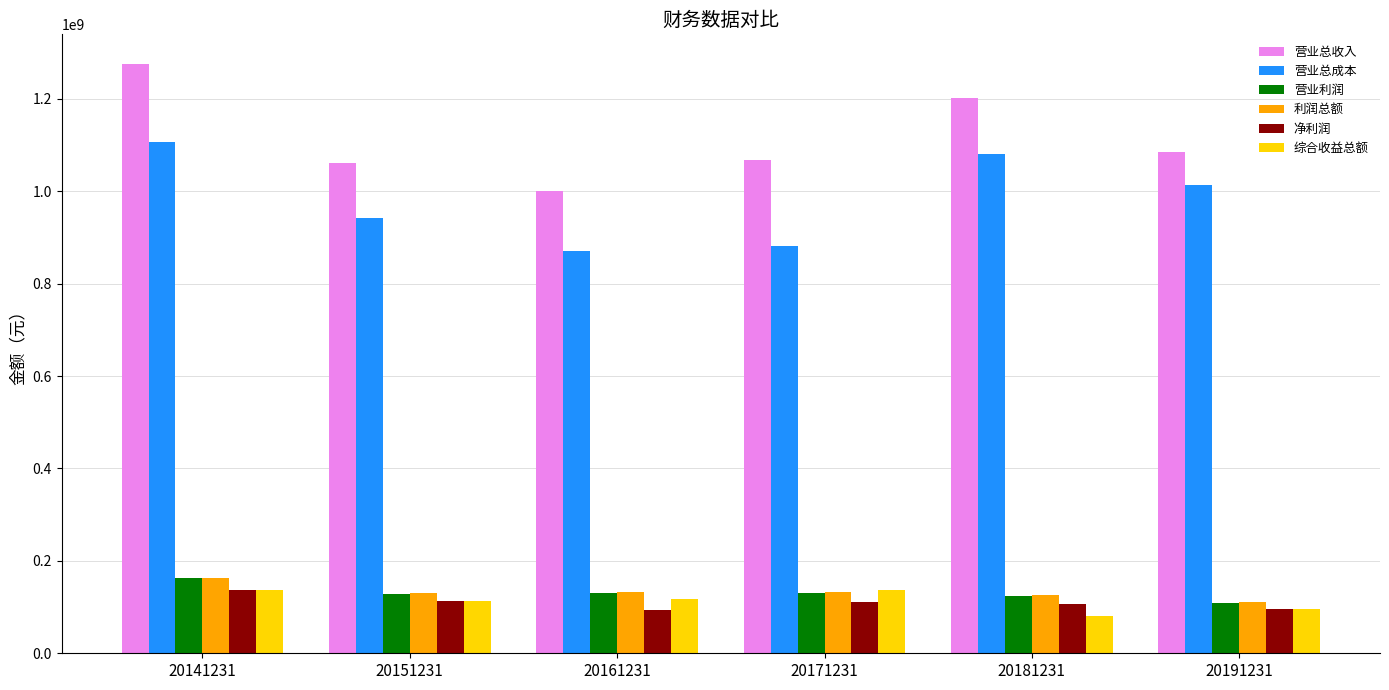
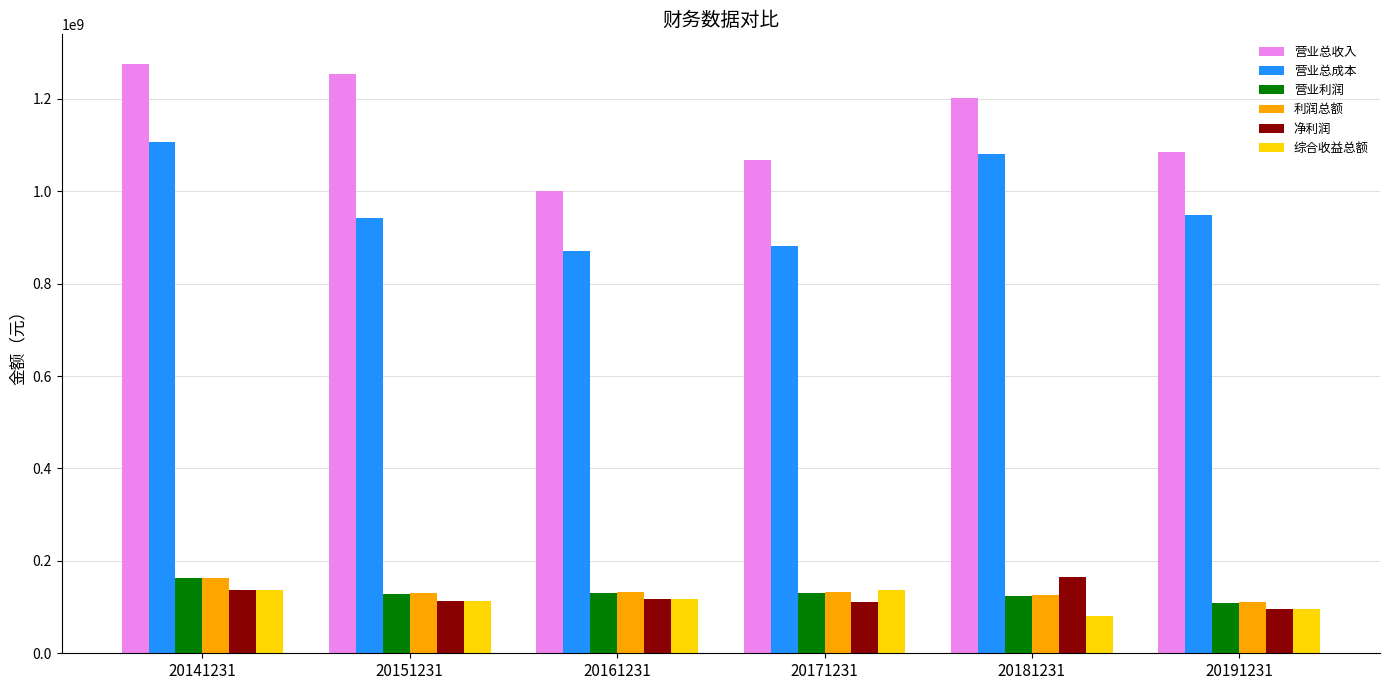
  {
    "营业总收入": {
      "20141231": 1280000000,
-     "20151231": 1060000000,
+     "20151231": 1250000000,
      "20161231": 1000000000,
      "20171231": 1070000000,
      "20181231": 1200000000,
      "20191231": 1090000000
    },
    "营业总成本": {
      "20141231": 1110000000,
      "20151231": 940000000,
      "20161231": 870000000,
      "20171231": 880000000,
      "20181231": 1080000000,
-     "20191231": 1010000000
+     "20191231": 950000000
    },
    "营业利润": {
      "20141231": 160000000,
      "20151231": 130000000,
      "20161231": 130000000,
      "20171231": 130000000,
      "20181231": 120000000,
      "20191231": 110000000
    },
    "净利润": {
      "20141231": 140000000,
      "20151231": 110000000,
-     "20161231": 90000000,
+     "20161231": 120000000,
      "20171231": 110000000,
-     "20181231": 110000000,
+     "20181231": 170000000,
      "20191231": 100000000
    }
  }
